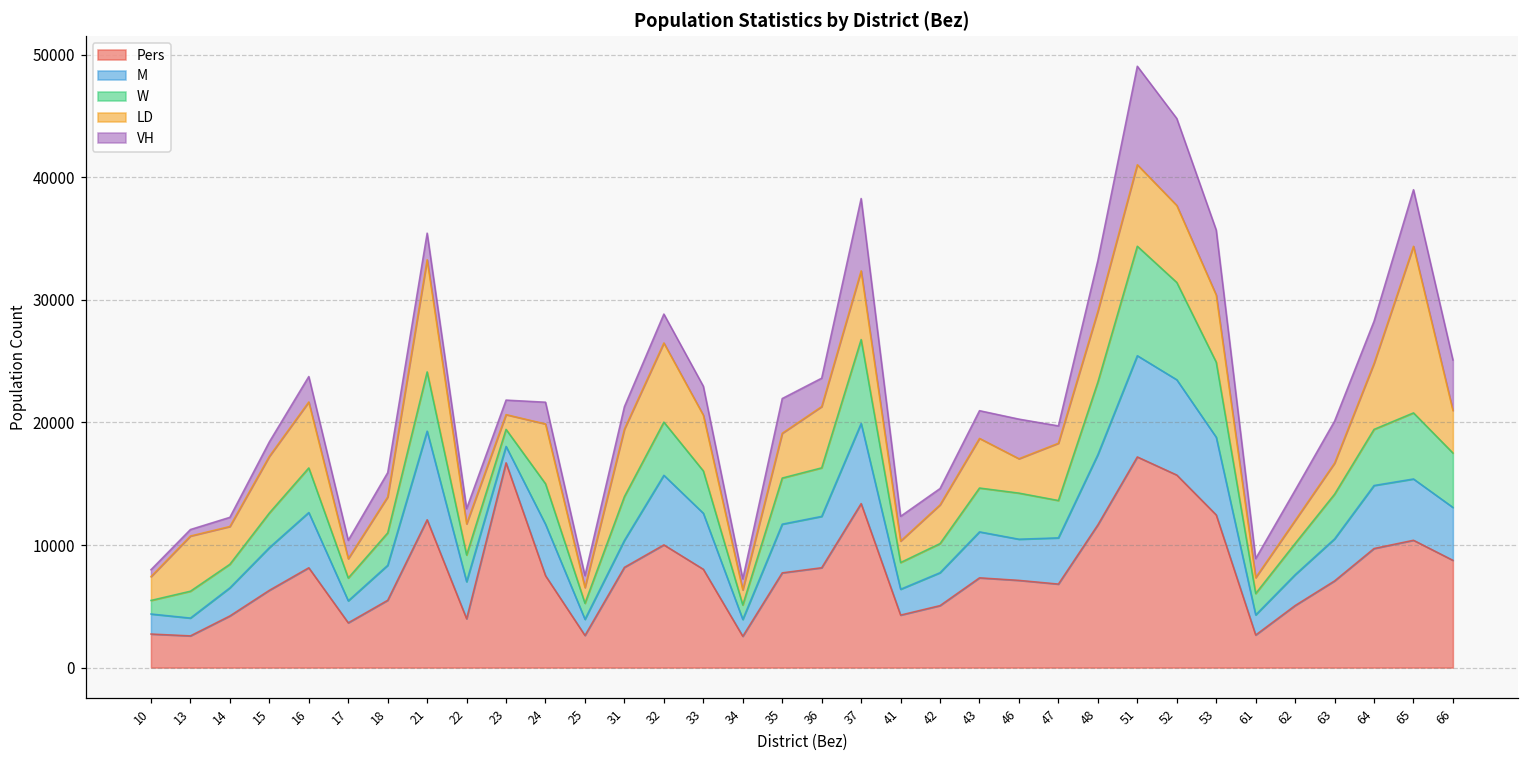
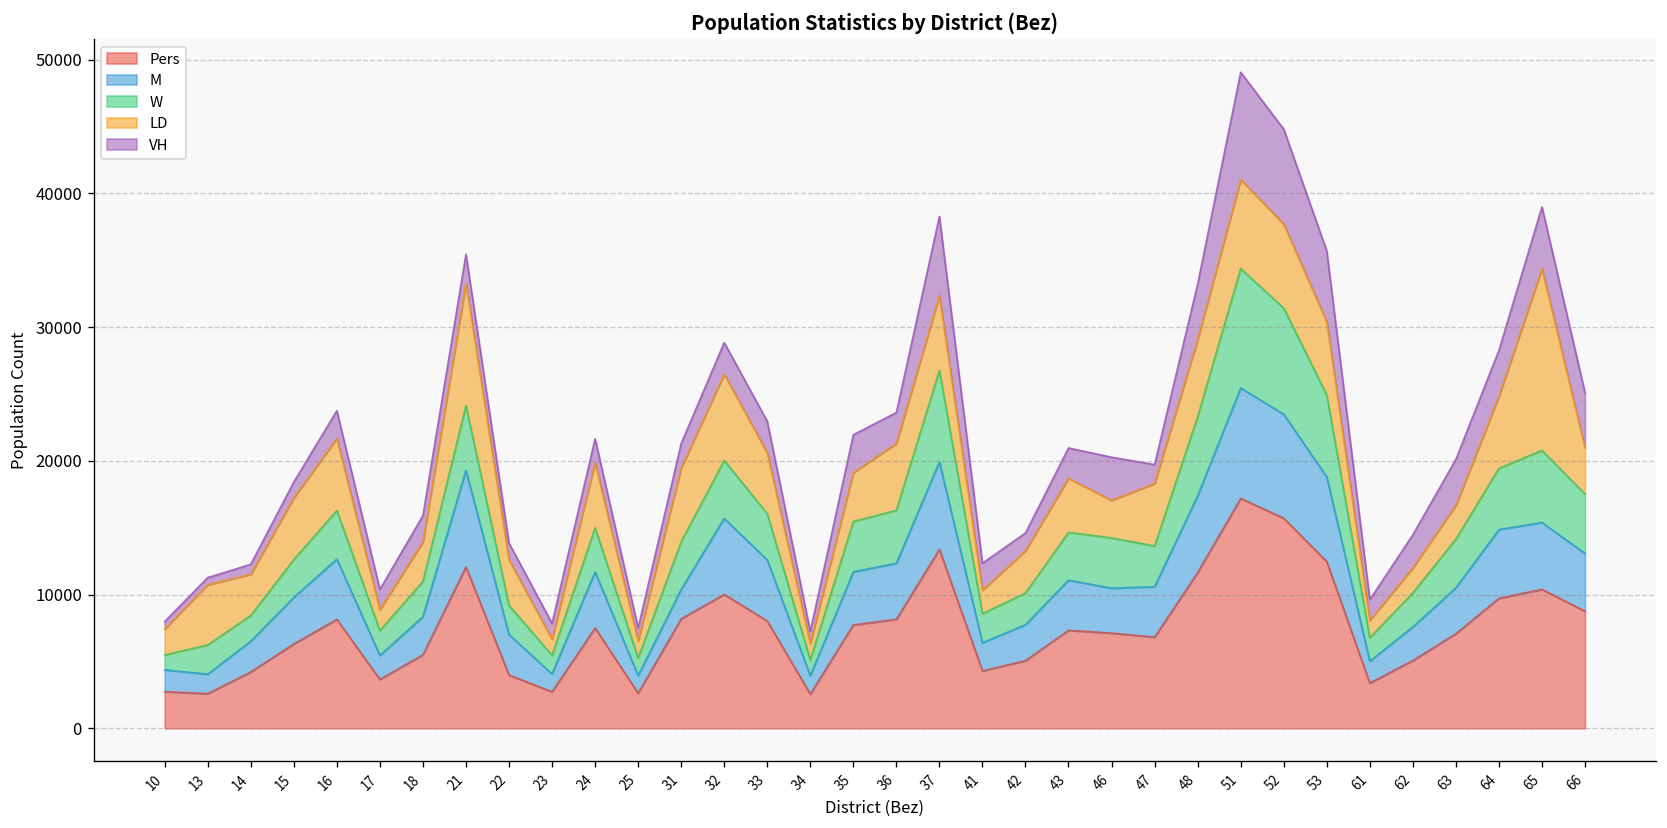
  {
    "Pers": {
      "10": 2700,
      "13": 2600,
      "14": 4200,
      "15": 6300,
      "16": 8100,
      "17": 3700,
      "18": 5500,
      "21": 12100,
      "22": 4000,
-     "23": 16700,
+     "23": 2700,
      "24": 7500,
      "25": 2600,
      "31": 8200,
      "32": 10000,
      "33": 8000,
      "34": 2600,
      "35": 7700,
      "36": 8100,
      "37": 13400,
      "41": 4300,
      "42": 5100,
      "43": 7300,
      "46": 7100,
      "47": 6800,
      "48": 11600,
      "51": 17200,
      "52": 15700,
      "53": 12500,
-     "61": 2700,
+     "61": 3400,
      "62": 5100,
      "63": 7100,
      "64": 9700,
      "65": 10400,
      "66": 8800
    },
    "M": {
      "10": 1600,
      "13": 1500,
      "14": 2300,
      "15": 3500,
      "16": 4500,
      "17": 1800,
      "18": 2900,
      "21": 7200,
      "22": 3000,
      "23": 1300,
      "24": 4200,
      "25": 1300,
      "31": 2200,
      "32": 5700,
      "33": 4600,
      "34": 1400,
      "35": 4000,
      "36": 4200,
      "37": 6500,
      "41": 2100,
      "42": 2700,
      "43": 3800,
      "46": 3400,
      "47": 3800,
      "48": 5700,
      "51": 8300,
      "52": 7800,
      "53": 6300,
      "61": 1600,
      "62": 2500,
      "63": 3400,
      "64": 5100,
      "65": 5000,
      "66": 4300
    },
    "W": {
      "10": 1100,
      "13": 2200,
      "14": 1900,
      "15": 2800,
      "16": 3600,
      "17": 1900,
      "18": 2600,
      "21": 4800,
      "22": 2200,
      "23": 1400,
      "24": 3300,
      "25": 1300,
      "31": 3600,
      "32": 4300,
      "33": 3500,
      "34": 1200,
      "35": 3800,
      "36": 4000,
      "37": 6800,
      "41": 2200,
      "42": 2400,
      "43": 3600,
      "46": 3800,
      "47": 3000,
      "48": 5900,
      "51": 8900,
      "52": 7900,
      "53": 6100,
      "61": 1700,
      "62": 2600,
      "63": 3600,
      "64": 4600,
      "65": 5400,
      "66": 4400
    },
    "LD": {
      "10": 1900,
      "13": 4500,
      "14": 3100,
      "15": 4600,
      "16": 5400,
      "17": 1600,
      "18": 2900,
      "21": 9100,
-     "22": 2500,
+     "22": 3400,
      "23": 1200,
      "24": 4900,
      "25": 1300,
      "31": 5500,
      "32": 6500,
      "33": 4600,
      "34": 1200,
      "35": 3700,
      "36": 5000,
      "37": 5600,
      "41": 1800,
      "42": 3200,
      "43": 4100,
      "46": 2800,
      "47": 4700,
      "48": 5800,
      "51": 6600,
      "52": 6300,
      "53": 5500,
      "61": 1300,
      "62": 1900,
      "63": 2500,
      "64": 5400,
      "65": 13600,
      "66": 3500
    },
    "VH": {
      "10": 600,
      "13": 500,
      "14": 700,
      "15": 1200,
      "16": 2100,
      "17": 1500,
      "18": 2000,
      "21": 2200,
      "22": 1200,
      "23": 1200,
      "24": 1800,
      "25": 1000,
      "31": 1800,
      "32": 2400,
      "33": 2400,
      "34": 900,
      "35": 2800,
      "36": 2300,
      "37": 5900,
      "41": 2000,
      "42": 1300,
      "43": 2300,
      "46": 3200,
      "47": 1400,
      "48": 4100,
      "51": 8000,
      "52": 7100,
      "53": 5300,
      "61": 1600,
      "62": 2500,
      "63": 3400,
      "64": 3400,
      "65": 4600,
      "66": 4100
    }
  }
